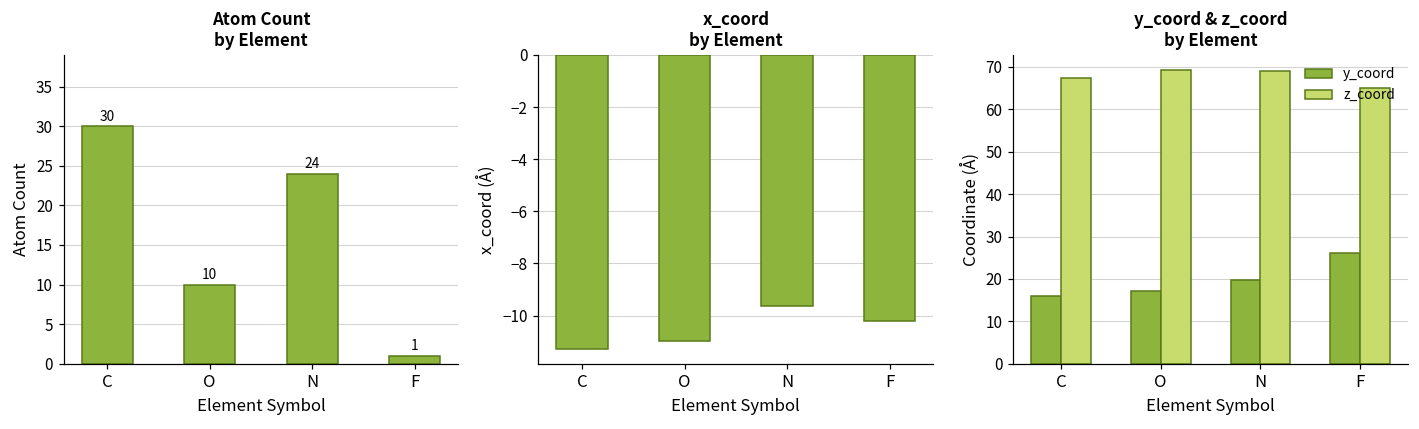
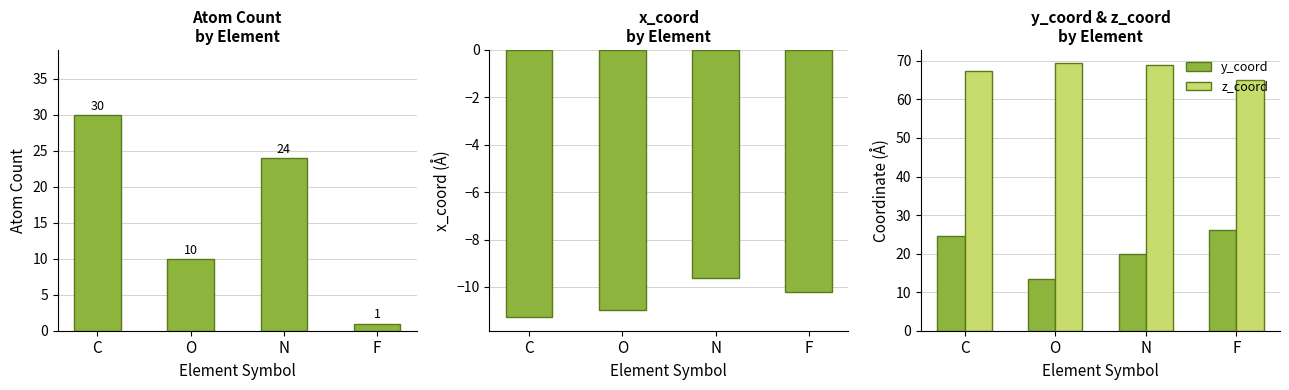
  {
    "Atom Count by Element": {
      "C": 30,
      "O": 10,
      "N": 24,
      "F": 1
    },
    "x_coord by Element": {
      "C": -11.3,
      "O": -11.0,
      "N": -9.6,
      "F": -10.2
    },
    "y_coord & z_coord by Element": {
      "y_coord": {
-       "C": 16,
-       "O": 17,
+       "C": 25,
+       "O": 13,
        "N": 20,
        "F": 26
      },
      "z_coord": {
        "C": 67,
        "O": 69,
        "N": 69,
        "F": 65
      }
    }
  }
